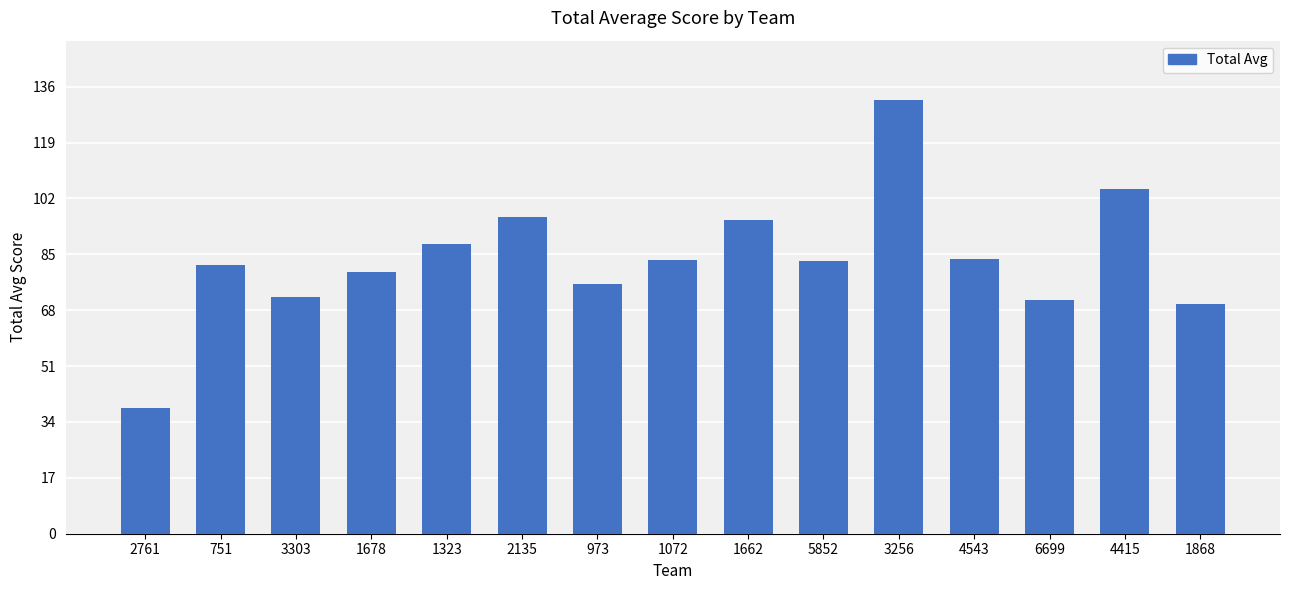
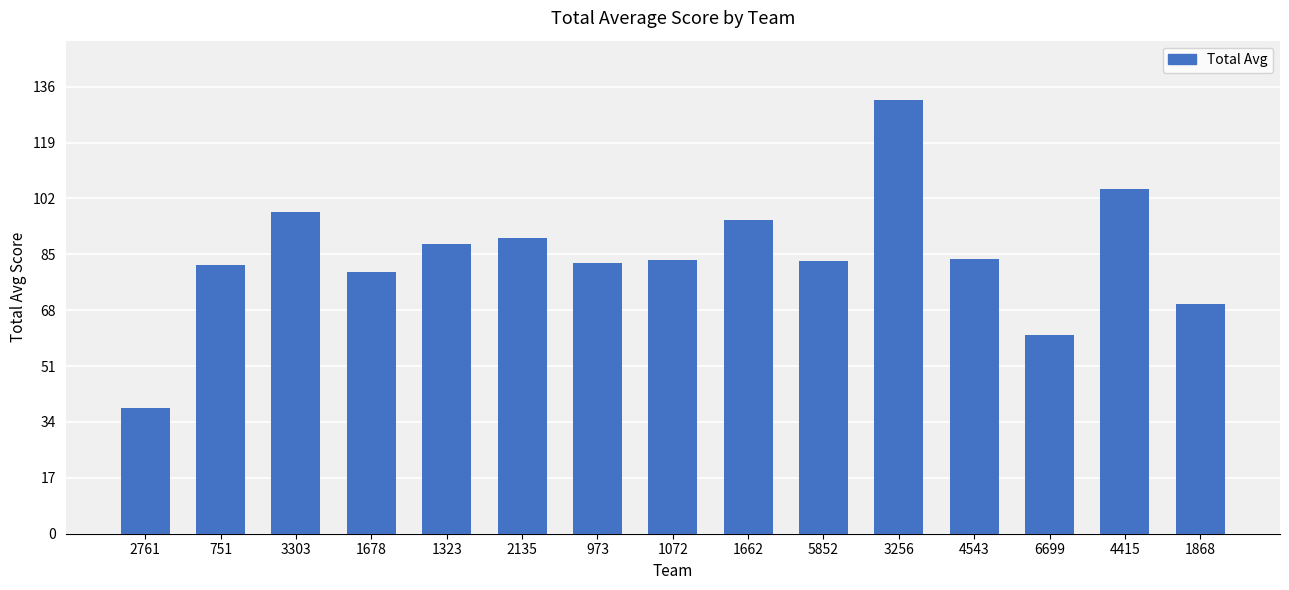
  {
    "2761": 38,
    "751": 82,
-   "3303": 72,
+   "3303": 98,
    "1678": 80,
    "1323": 88,
-   "2135": 96,
-   "973": 76,
+   "2135": 90,
+   "973": 82,
    "1072": 83,
    "1662": 95,
    "5852": 83,
    "3256": 132,
    "4543": 84,
-   "6699": 71,
+   "6699": 60,
    "4415": 105,
    "1868": 70
  }
